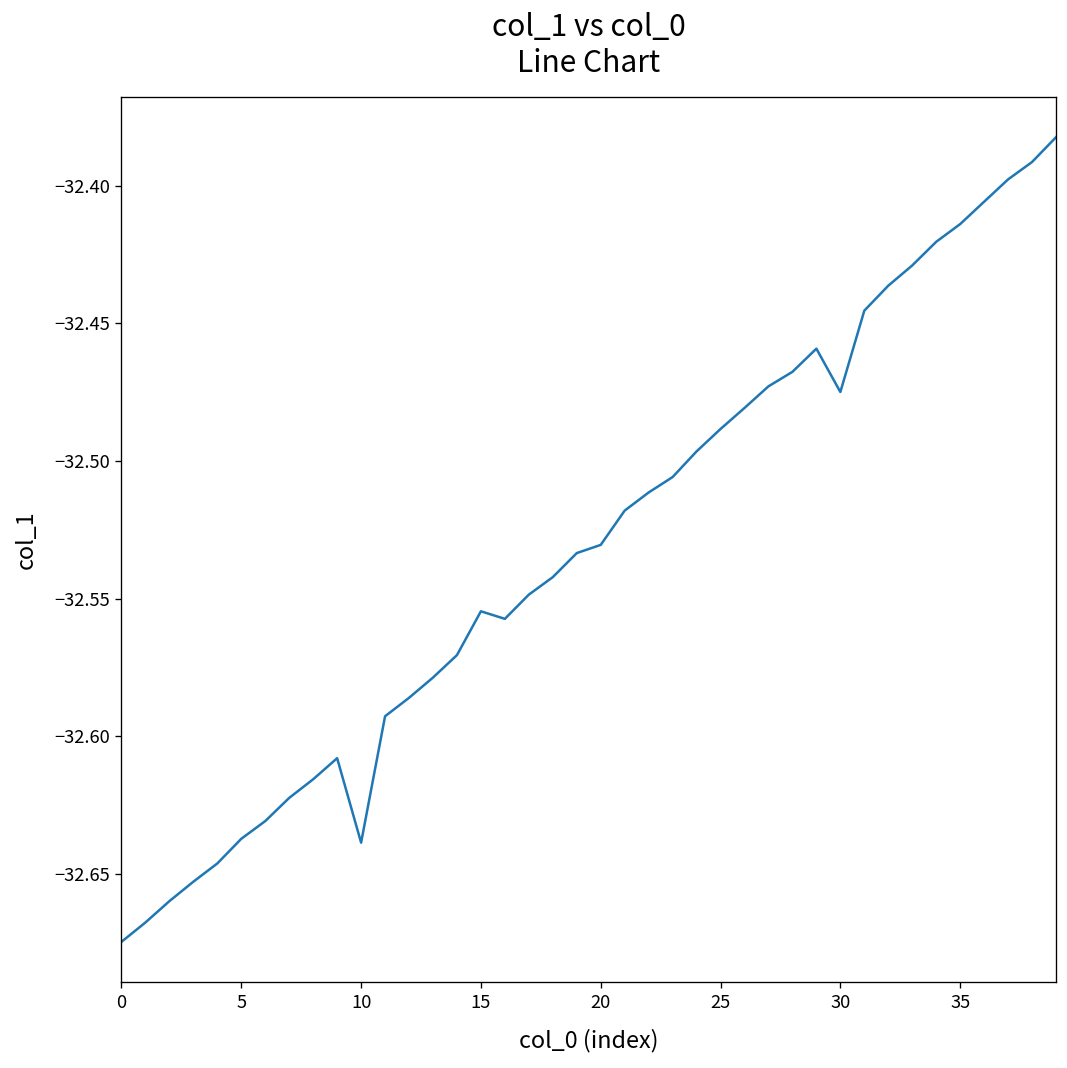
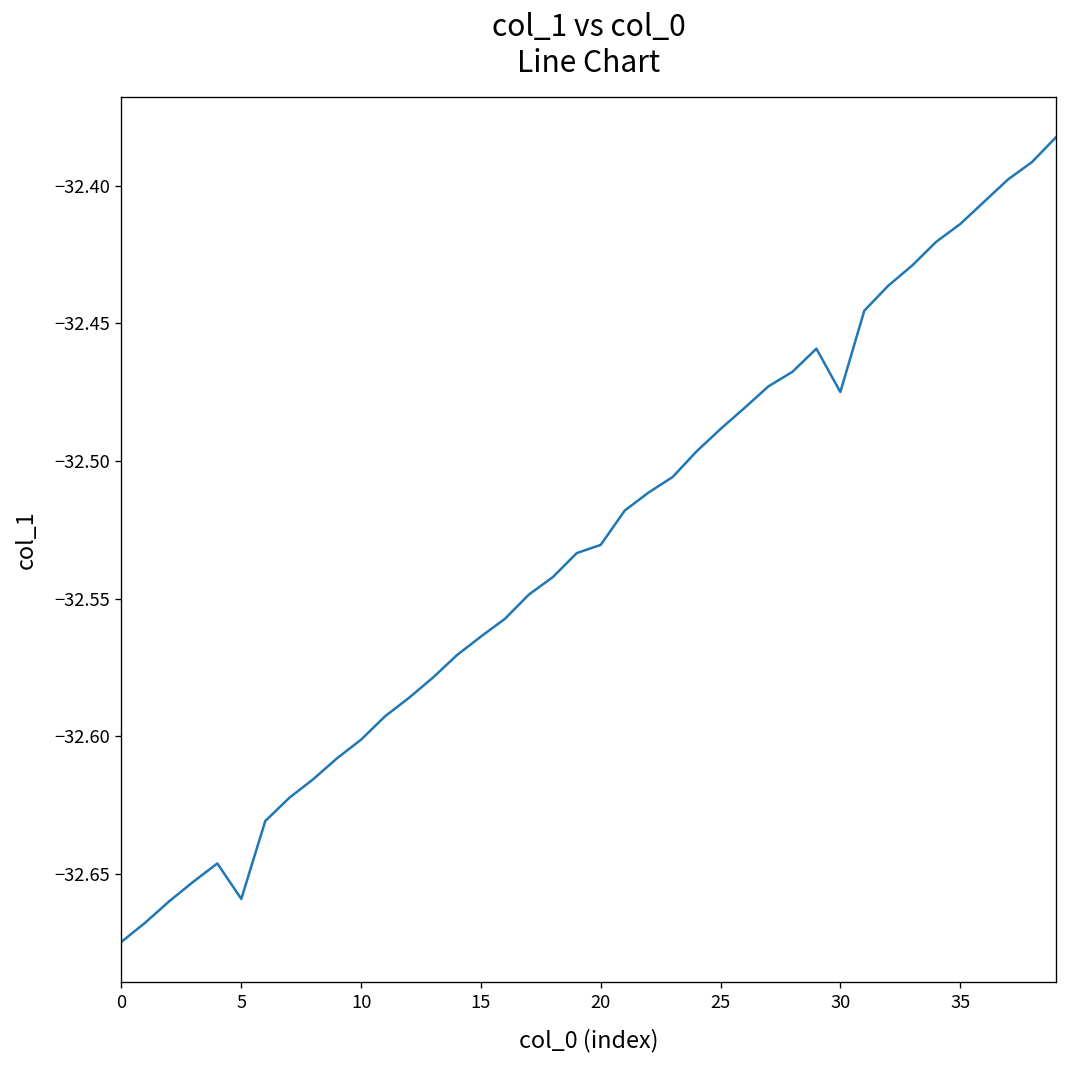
  {
    "0": -32.675,
-   "5": -32.637,
-   "10": -32.639,
-   "15": -32.555,
+   "5": -32.659,
+   "10": -32.601,
+   "15": -32.564,
    "20": -32.530,
    "25": -32.488,
    "30": -32.475,
    "35": -32.414
  }
